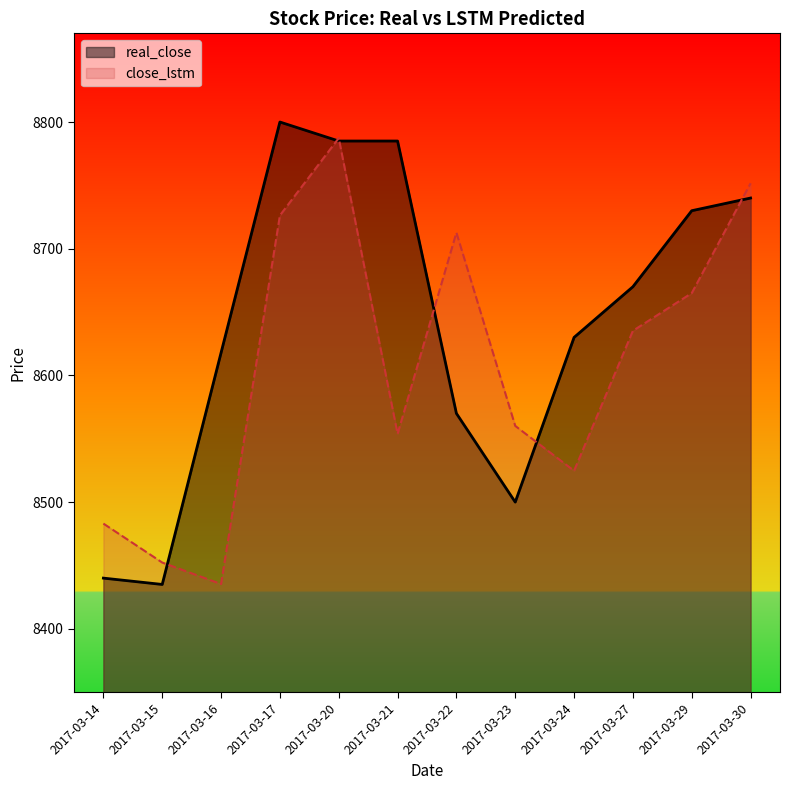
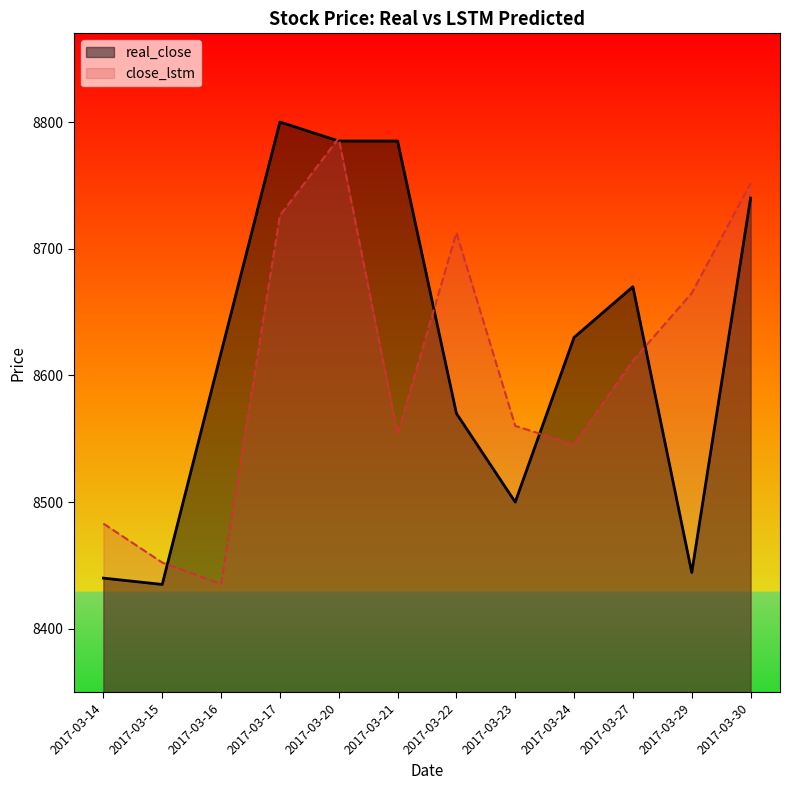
  {
    "real_close": {
      "2017-03-14": 8440,
      "2017-03-15": 8435,
      "2017-03-16": 8618,
      "2017-03-17": 8800,
      "2017-03-20": 8785,
      "2017-03-21": 8785,
      "2017-03-22": 8570,
      "2017-03-23": 8500,
      "2017-03-24": 8630,
      "2017-03-27": 8670,
-     "2017-03-29": 8730,
+     "2017-03-29": 8444,
      "2017-03-30": 8740
    },
    "close_lstm": {
      "2017-03-14": 8483,
      "2017-03-15": 8452,
      "2017-03-16": 8435,
      "2017-03-17": 8726,
      "2017-03-20": 8787,
      "2017-03-21": 8554,
      "2017-03-22": 8713,
      "2017-03-23": 8560,
-     "2017-03-24": 8525,
-     "2017-03-27": 8635,
+     "2017-03-24": 8545,
+     "2017-03-27": 8612,
      "2017-03-29": 8665,
      "2017-03-30": 8752
    }
  }
